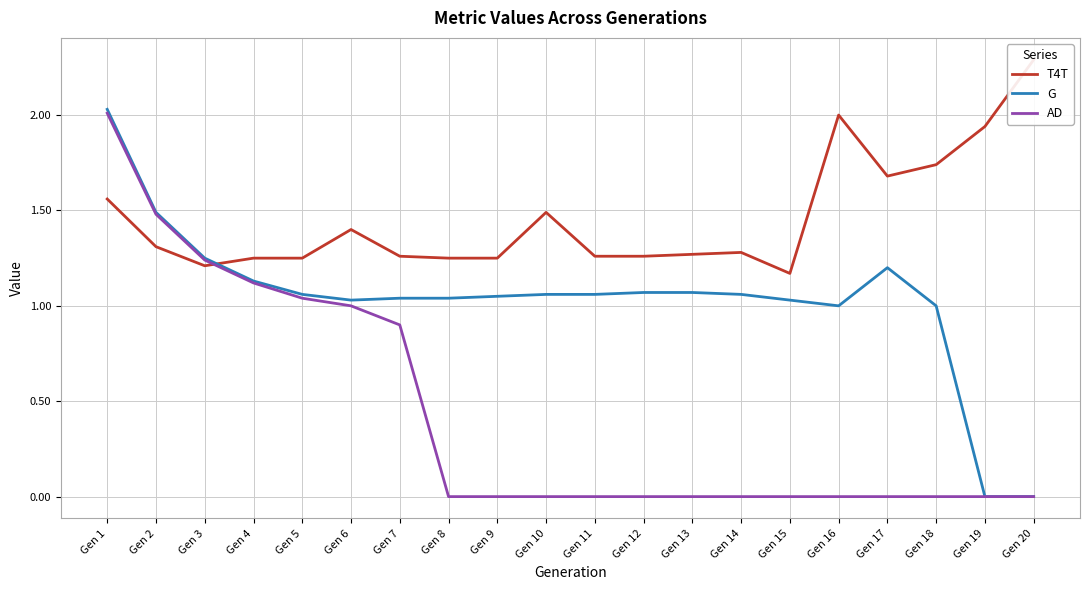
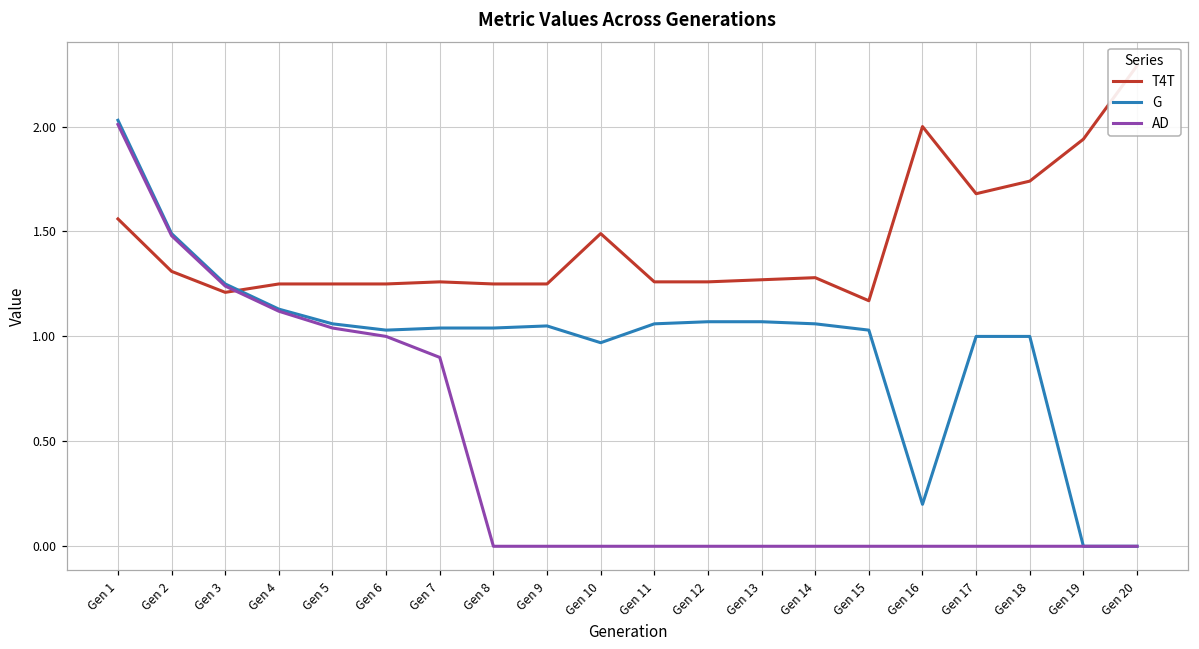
  {
    "T4T": {
      "Gen 1": 1.56,
      "Gen 2": 1.31,
      "Gen 3": 1.21,
      "Gen 4": 1.25,
      "Gen 5": 1.25,
-     "Gen 6": 1.40,
+     "Gen 6": 1.25,
      "Gen 7": 1.26,
      "Gen 8": 1.25,
      "Gen 9": 1.25,
      "Gen 10": 1.49,
      "Gen 11": 1.26,
      "Gen 12": 1.26,
      "Gen 13": 1.27,
      "Gen 14": 1.28,
      "Gen 15": 1.17,
      "Gen 16": 2.00,
      "Gen 17": 1.68,
      "Gen 18": 1.74,
      "Gen 19": 1.94
    },
    "G": {
      "Gen 1": 2.03,
      "Gen 5": 1.06,
      "Gen 6": 1.03,
      "Gen 7": 1.04,
      "Gen 8": 1.04,
      "Gen 9": 1.05,
-     "Gen 10": 1.06,
+     "Gen 10": 0.97,
      "Gen 11": 1.06,
      "Gen 12": 1.07,
      "Gen 13": 1.07,
      "Gen 14": 1.06,
      "Gen 15": 1.03,
-     "Gen 16": 1.0,
-     "Gen 17": 1.2,
+     "Gen 16": 0.2,
+     "Gen 17": 1.0,
      "Gen 18": 1.00
    },
    "AD": {
      "Gen 1": 2.01,
      "Gen 5": 1.04,
      "Gen 6": 1.00,
      "Gen 7": 0.90,
      "Gen 8": 0.00,
      "Gen 9": 0.00,
      "Gen 10": 0.00,
      "Gen 11": 0.00,
      "Gen 12": 0.00,
      "Gen 13": 0.00,
      "Gen 14": 0.00,
      "Gen 15": 0.00,
      "Gen 16": 0.00,
      "Gen 17": 0.00,
      "Gen 18": 0.00
    }
  }
